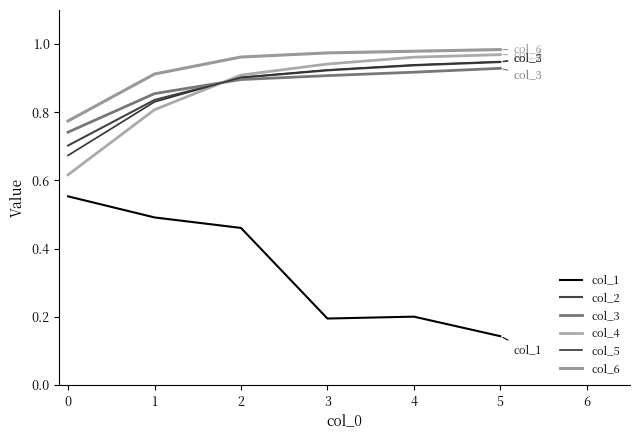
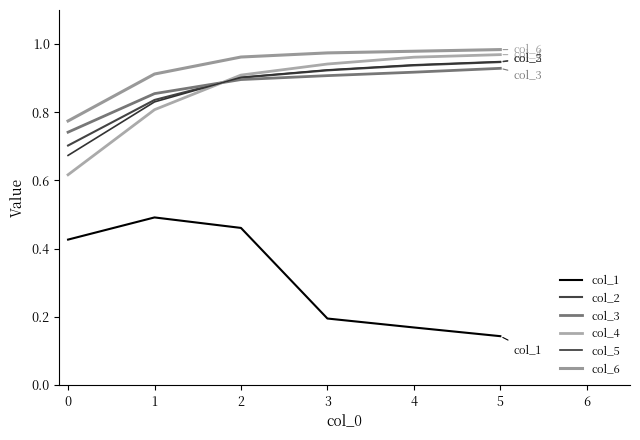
  {
    "col_1": {
-     "0": 0.55,
+     "0": 0.43,
      "1": 0.49,
      "2": 0.46,
      "3": 0.20,
-     "4": 0.20
+     "4": 0.17
    }
  }
